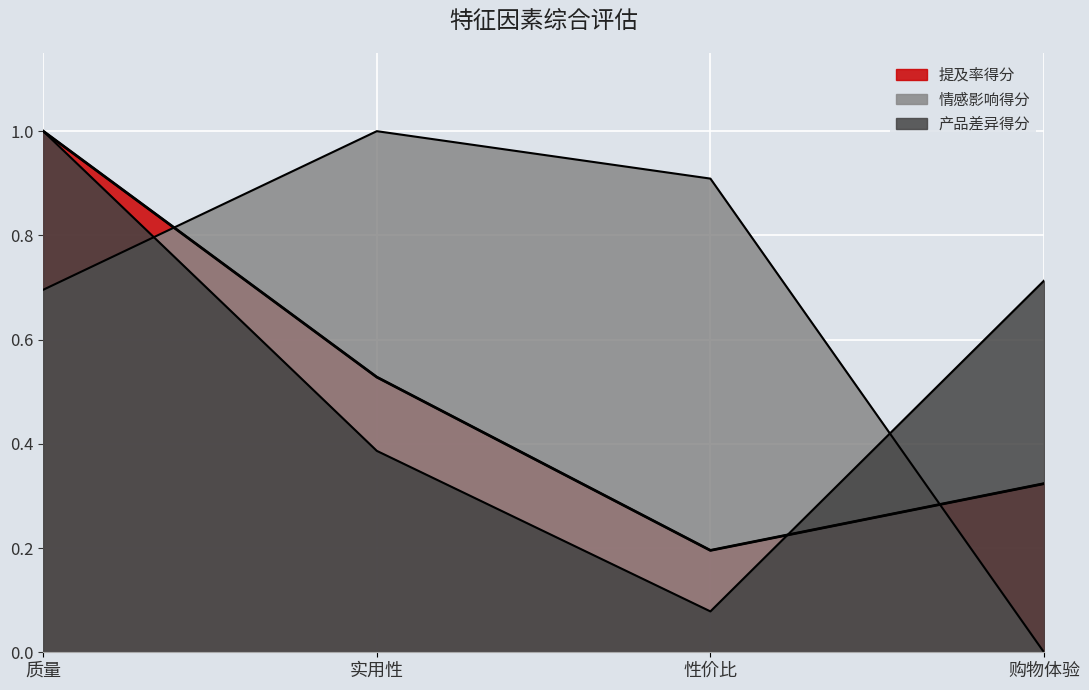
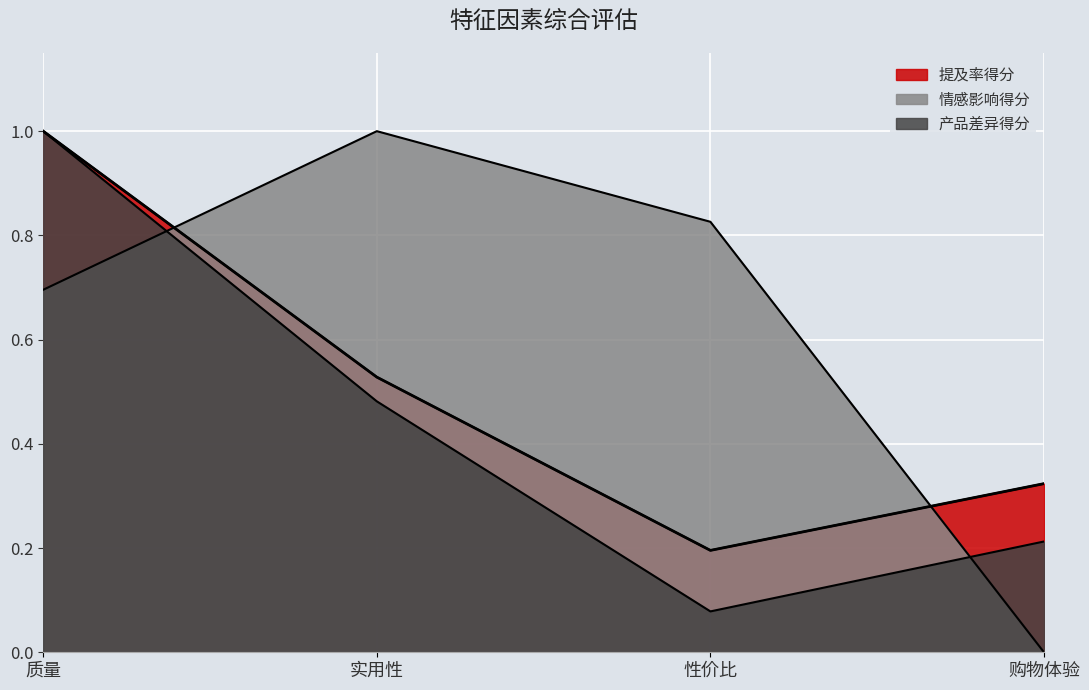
  {
    "提及率得分": {
      "实用性": 0.53,
      "性价比": 0.20,
      "购物体验": 0.32
    },
    "情感影响得分": {
      "质量": 0.70,
      "实用性": 1.00,
-     "性价比": 0.91,
+     "性价比": 0.83,
      "购物体验": 0.00
    },
    "产品差异得分": {
-     "实用性": 0.39,
+     "实用性": 0.48,
      "性价比": 0.08,
-     "购物体验": 0.71
+     "购物体验": 0.21
    }
  }
